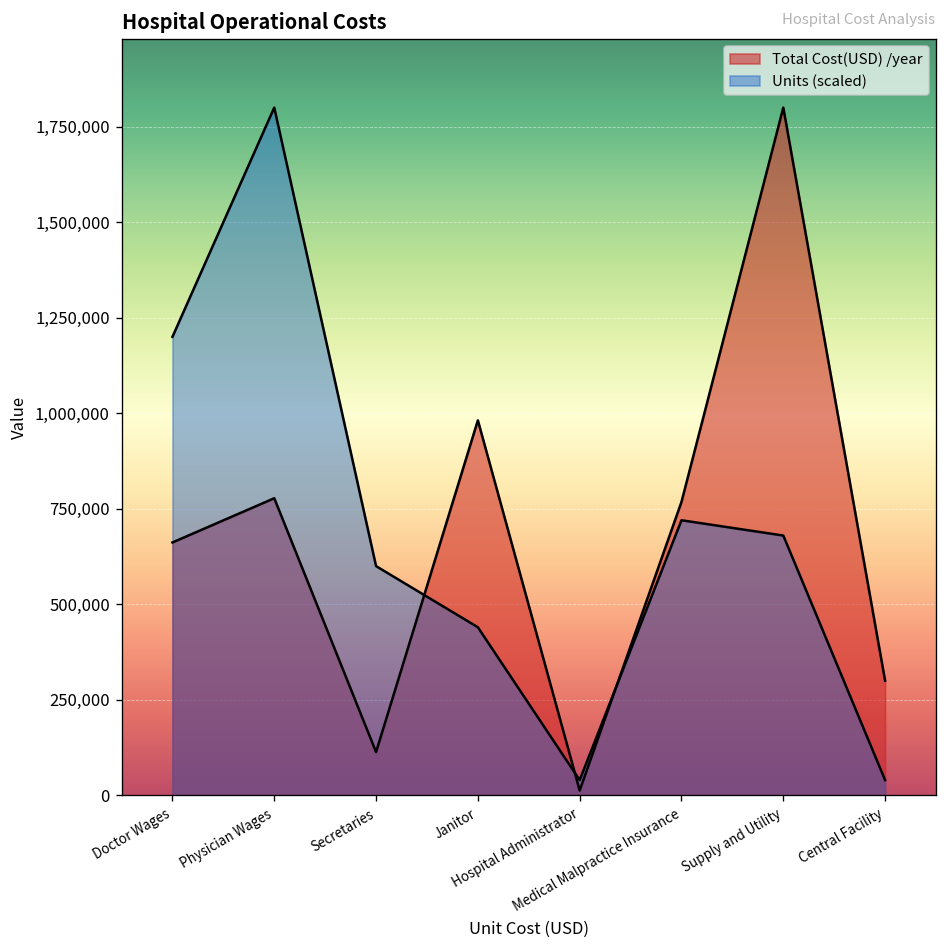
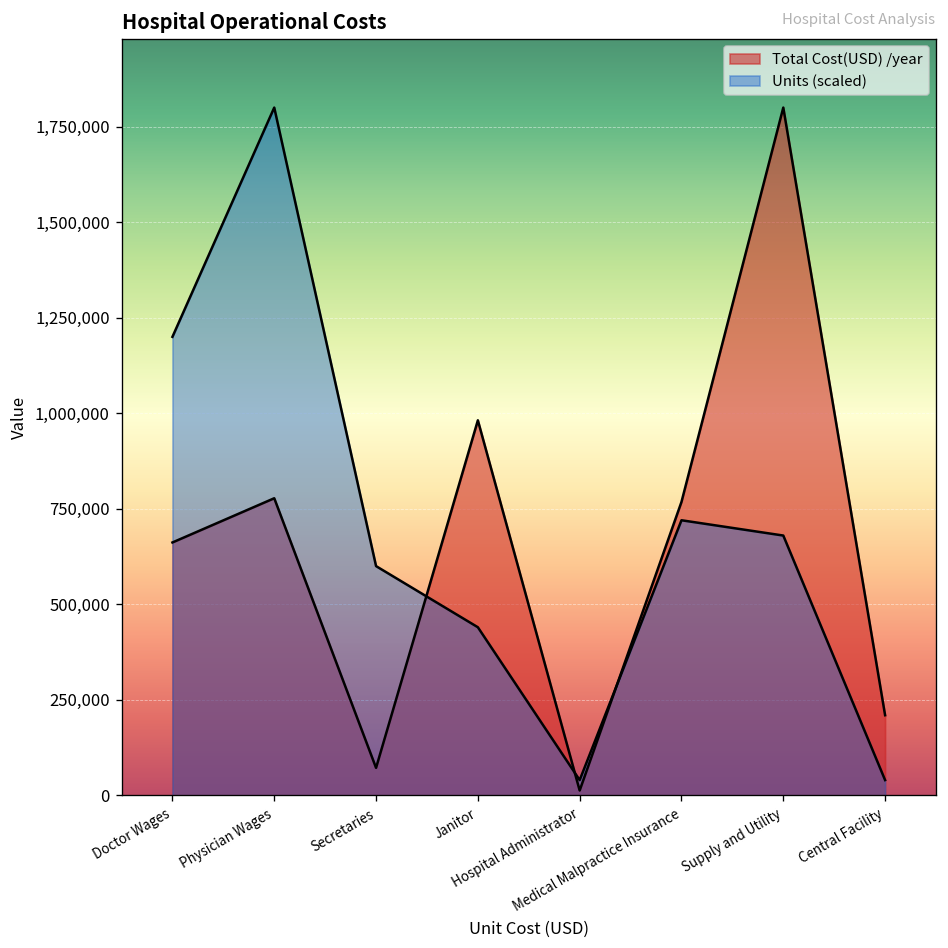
  {
    "Total Cost(USD) /year": {
      "Doctor Wages": "660,000",
      "Physician Wages": "780,000",
-     "Secretaries": "110,000",
+     "Secretaries": "70,000",
      "Janitor": "980,000",
      "Hospital Administrator": "10,000",
      "Medical Malpractice Insurance": "770,000",
      "Supply and Utility": "1,800,000",
-     "Central Facility": "300,000"
+     "Central Facility": "210,000"
    },
    "Units (scaled)": {
      "Doctor Wages": "1,200,000",
      "Physician Wages": "1,800,000",
      "Secretaries": "600,000",
      "Janitor": "440,000",
      "Hospital Administrator": "40,000",
      "Medical Malpractice Insurance": "720,000",
      "Supply and Utility": "680,000",
      "Central Facility": "40,000"
    }
  }
